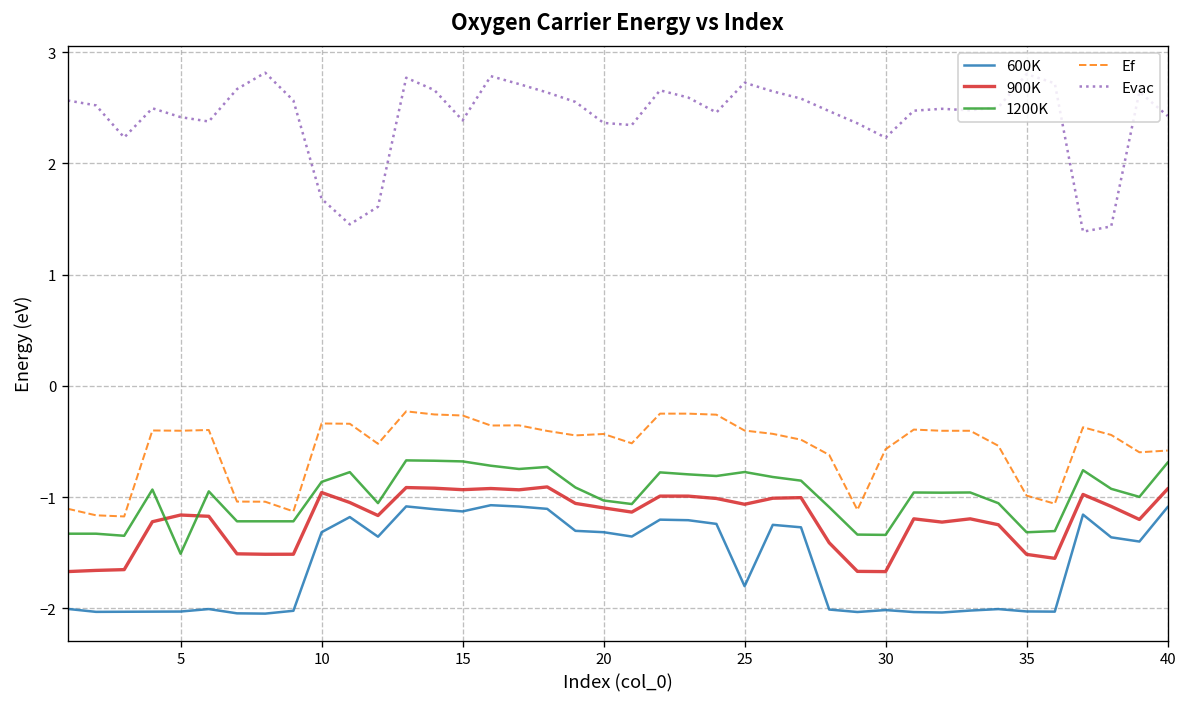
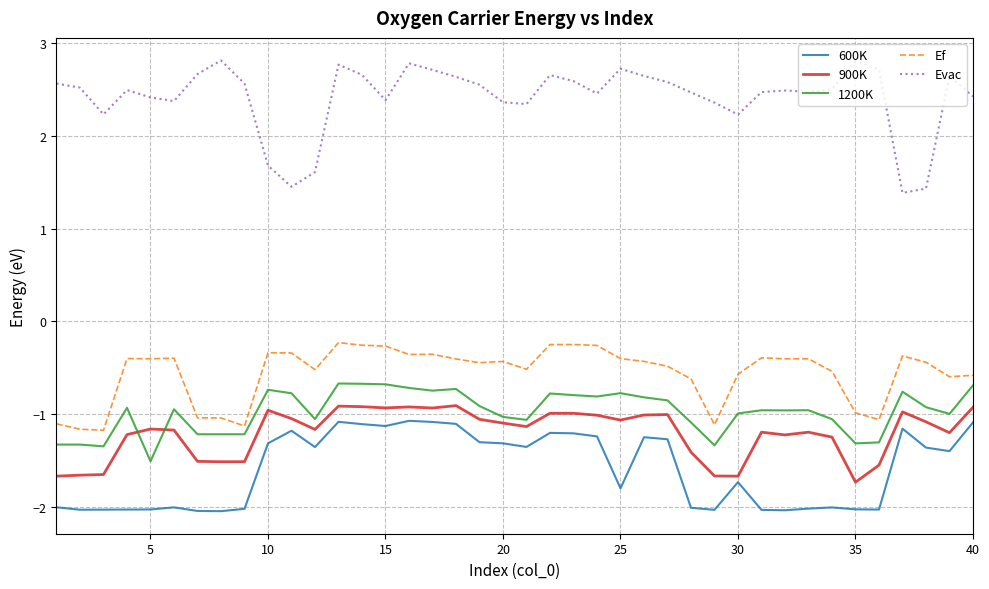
  {
    "600K": {
      "5": -2.0,
      "10": -1.3,
      "15": -1.1,
      "20": -1.3,
      "25": -1.8,
-     "30": -2.0,
+     "30": -1.7,
      "35": -2.0,
      "40": -1.1
    },
    "900K": {
      "5": -1.2,
      "10": -1.0,
      "15": -0.9,
      "20": -1.1,
      "25": -1.1,
      "30": -1.7,
-     "35": -1.5,
+     "35": -1.7,
      "40": -0.9
    },
    "1200K": {
      "5": -1.5,
-     "10": -0.9,
+     "10": -0.7,
      "15": -0.7,
      "20": -1.0,
      "25": -0.8,
-     "30": -1.3,
+     "30": -1.0,
      "35": -1.3,
      "40": -0.7
    },
    "Ef": {
      "5": -0.4,
      "10": -0.3,
      "15": -0.3,
      "20": -0.4,
      "25": -0.4,
      "30": -0.6,
      "35": -1.0,
      "40": -0.6
    },
    "Evac": {
      "5": 2.4,
      "10": 1.7,
      "15": 2.4,
      "20": 2.4,
      "25": 2.7,
      "30": 2.2,
      "40": 2.4
    }
  }
